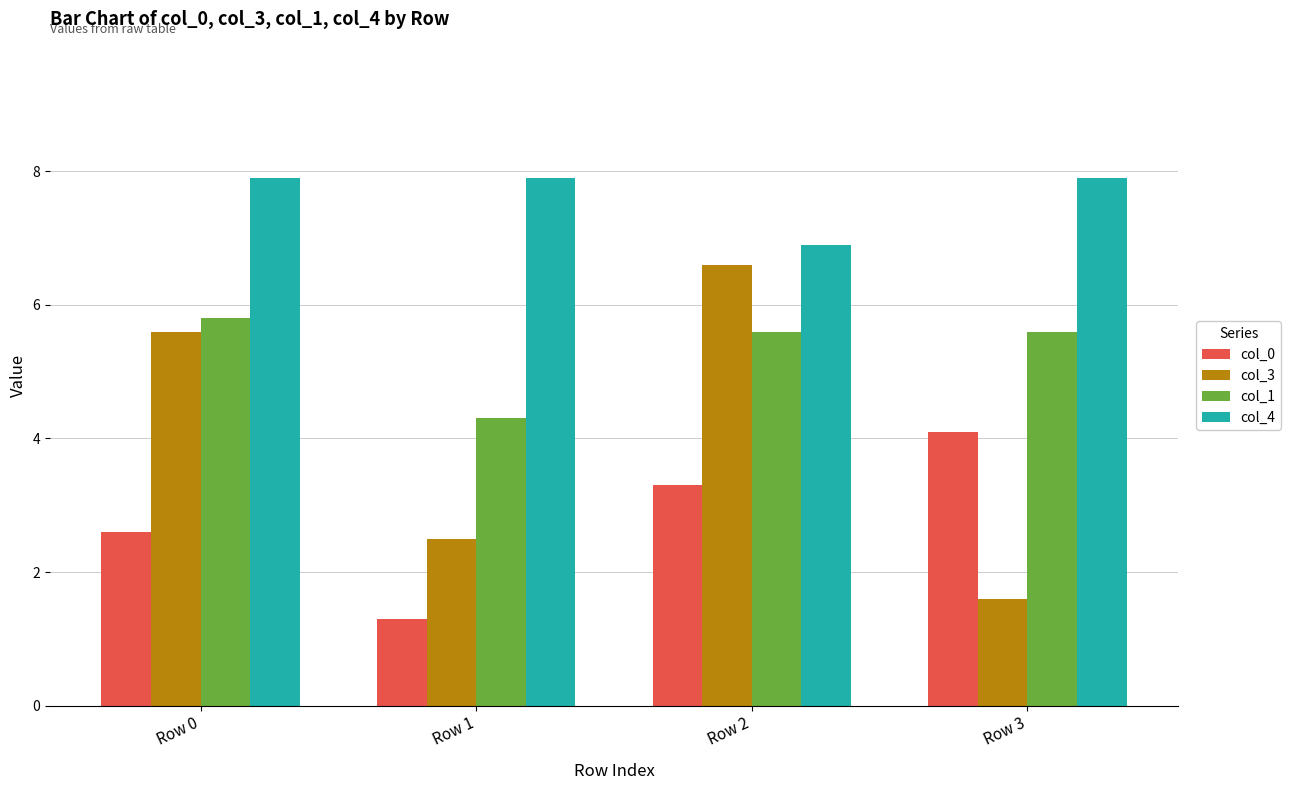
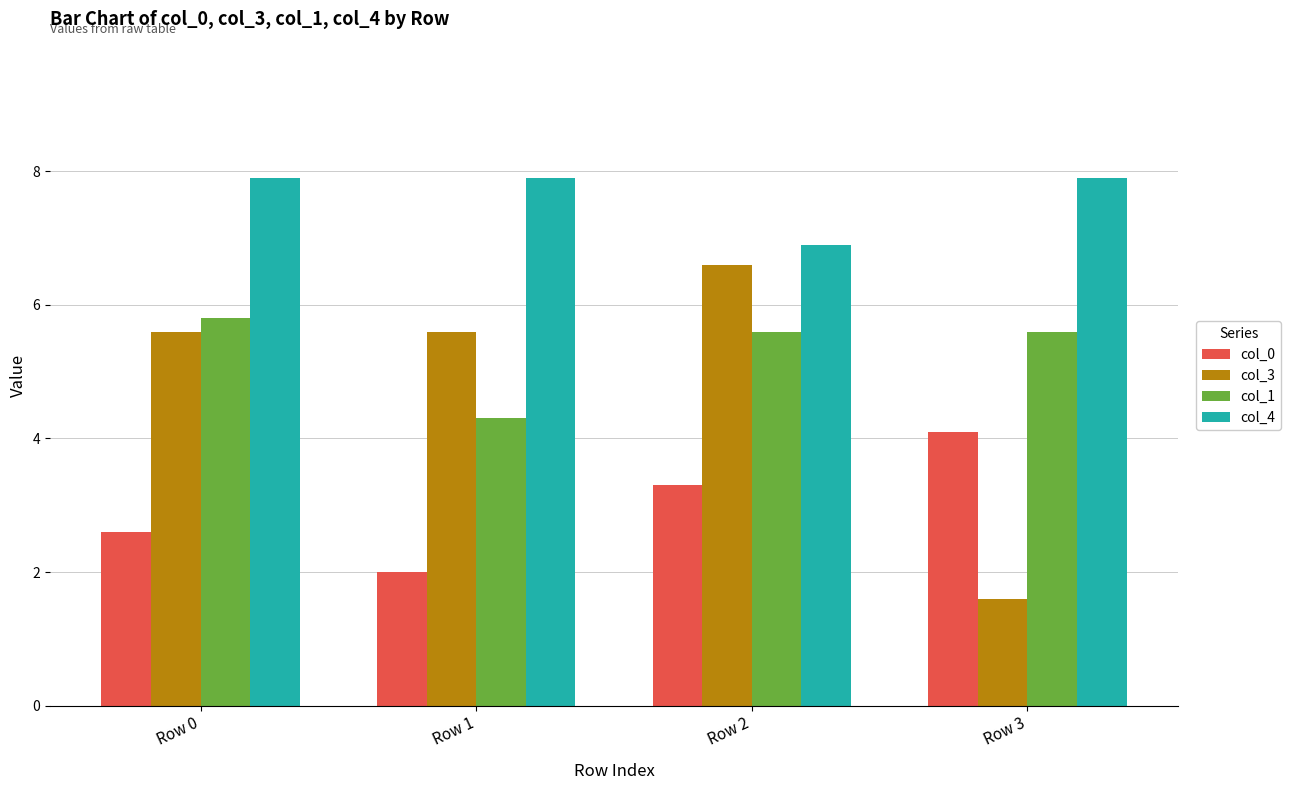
  {
    "col_0": {
      "Row 0": 2.6,
-     "Row 1": 1.3,
+     "Row 1": 2.0,
      "Row 2": 3.3,
      "Row 3": 4.1
    },
    "col_3": {
      "Row 0": 5.6,
-     "Row 1": 2.5,
+     "Row 1": 5.6,
      "Row 2": 6.6,
      "Row 3": 1.6
    },
    "col_1": {
      "Row 0": 5.8,
      "Row 1": 4.3,
      "Row 2": 5.6,
      "Row 3": 5.6
    },
    "col_4": {
      "Row 0": 7.9,
      "Row 1": 7.9,
      "Row 2": 6.9,
      "Row 3": 7.9
    }
  }
